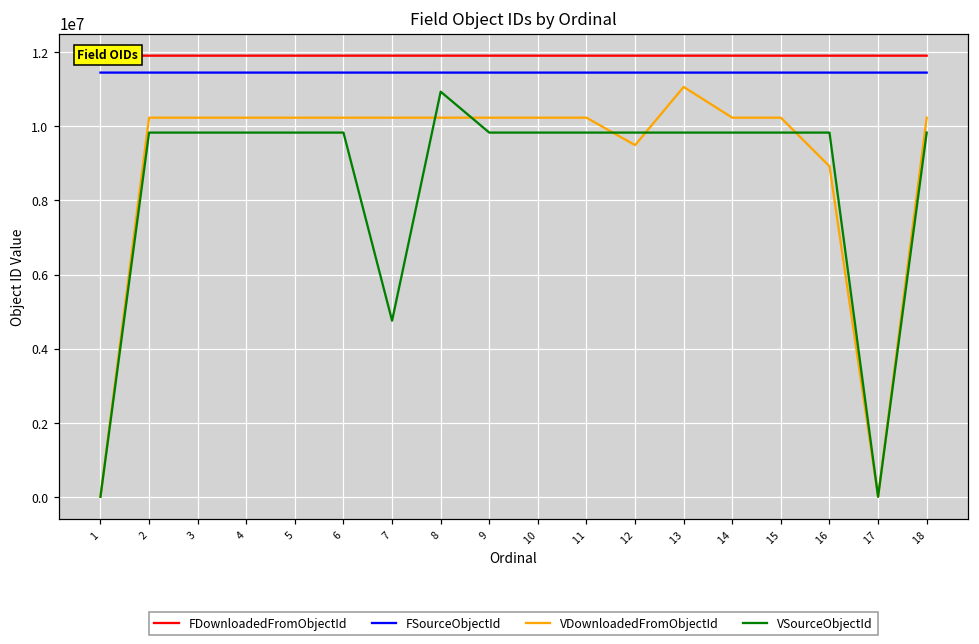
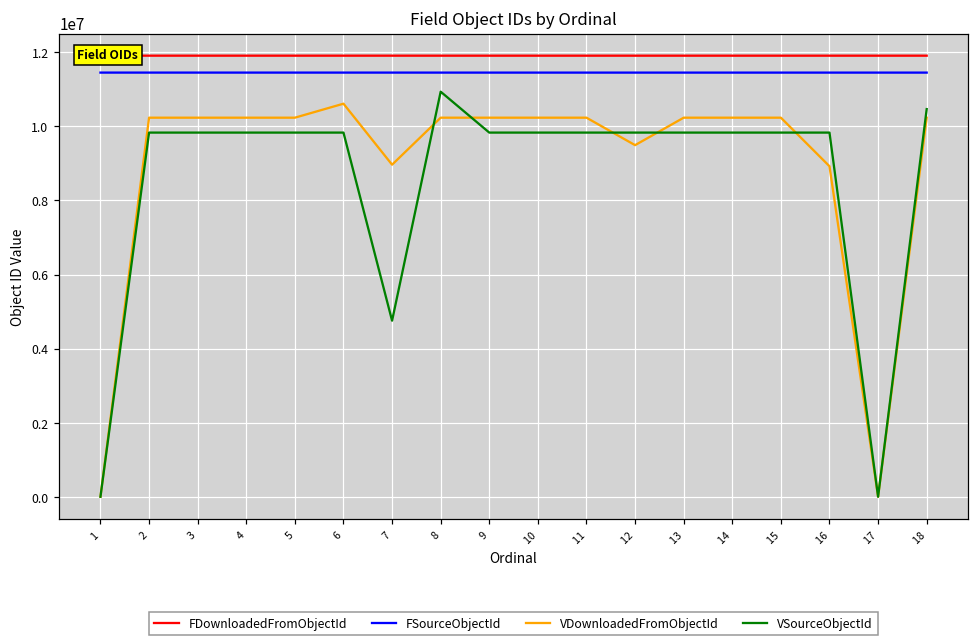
  {
    "FDownloadedFromObjectId": {
      "2": 11900000,
      "3": 11900000,
      "4": 11900000,
      "5": 11900000,
      "6": 11900000,
      "7": 11900000,
      "8": 11900000,
      "9": 11900000,
      "10": 11900000,
      "11": 11900000,
      "12": 11900000,
      "13": 11900000,
      "14": 11900000,
      "15": 11900000,
      "16": 11900000,
      "17": 11900000,
      "18": 11900000
    },
    "FSourceObjectId": {
      "1": 11500000,
      "2": 11500000,
      "3": 11500000,
      "4": 11500000,
      "5": 11500000,
      "6": 11500000,
      "7": 11500000,
      "8": 11500000,
      "9": 11500000,
      "10": 11500000,
      "11": 11500000,
      "12": 11500000,
      "13": 11500000,
      "14": 11500000,
      "15": 11500000,
      "16": 11500000,
      "17": 11500000,
      "18": 11500000
    },
    "VDownloadedFromObjectId": {
      "2": 10200000,
      "3": 10200000,
      "4": 10200000,
      "5": 10200000,
-     "6": 10200000,
-     "7": 10200000,
+     "6": 10600000,
+     "7": 9000000,
      "8": 10200000,
      "9": 10200000,
      "10": 10200000,
      "11": 10200000,
      "12": 9500000,
-     "13": 11100000,
+     "13": 10200000,
      "14": 10200000,
      "15": 10200000,
      "16": 8900000,
      "18": 10200000
    },
    "VSourceObjectId": {
      "2": 9800000,
      "3": 9800000,
      "4": 9800000,
      "5": 9800000,
      "6": 9800000,
      "7": 4800000,
      "8": 10900000,
      "9": 9800000,
      "10": 9800000,
      "11": 9800000,
      "12": 9800000,
      "13": 9800000,
      "14": 9800000,
      "15": 9800000,
      "16": 9800000,
-     "18": 9800000
+     "18": 10500000
    }
  }
